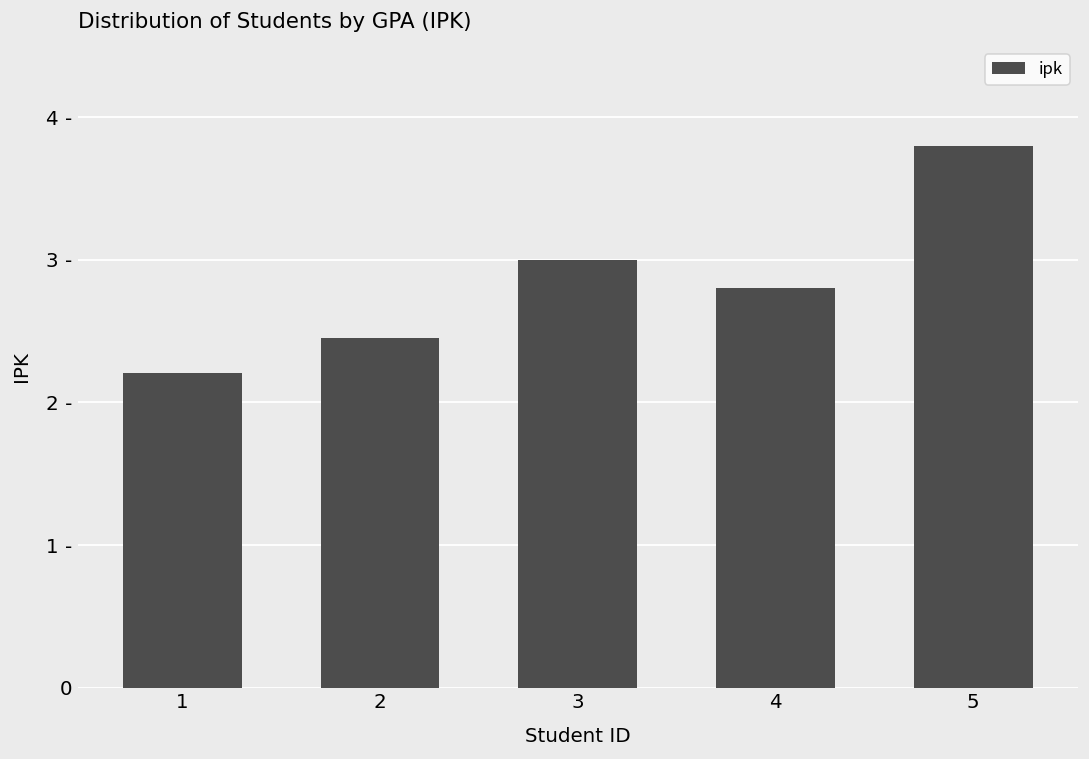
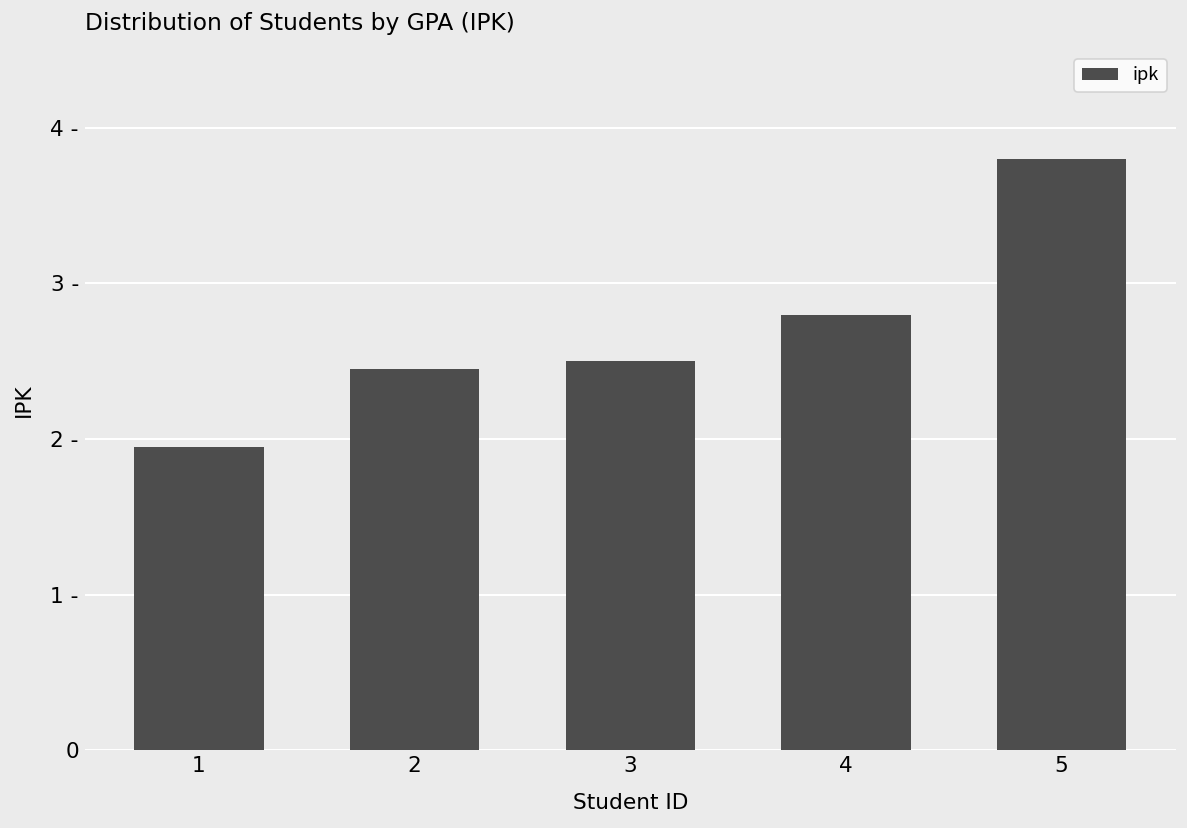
  {
-   "1": "2.21 -",
+   "1": "1.95 -",
    "2": "2.45 -",
-   "3": "3.0 -",
+   "3": "2.5 -",
    "4": "2.80 -",
    "5": "3.80 -"
  }
